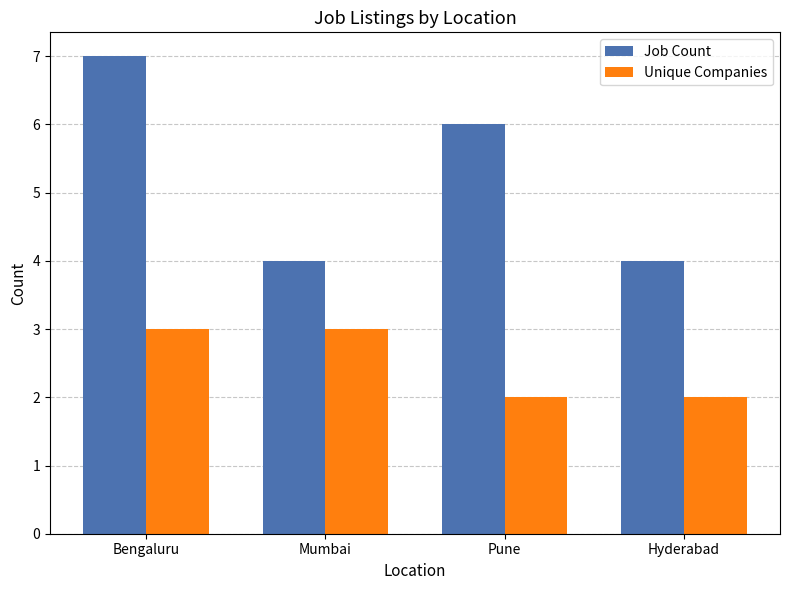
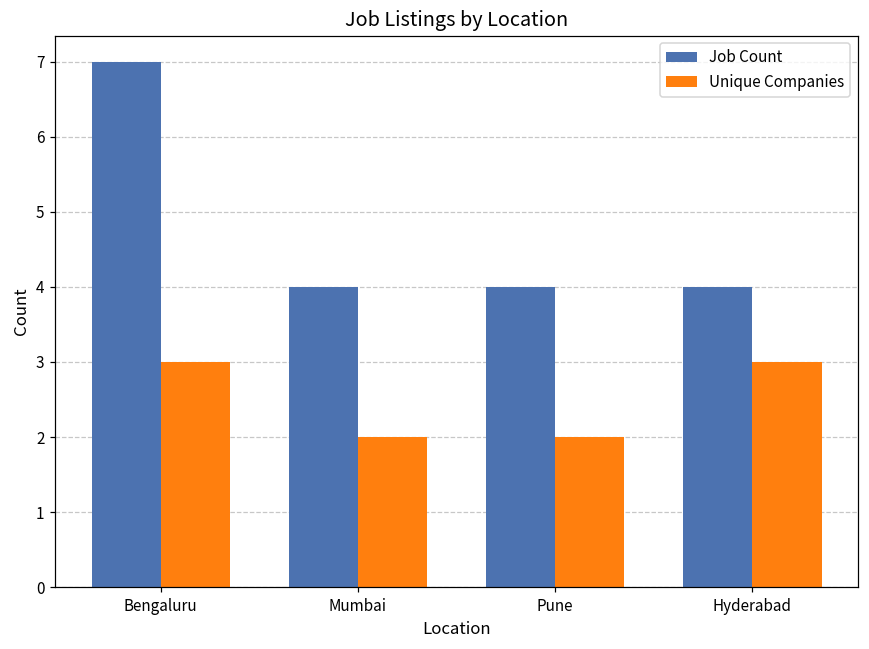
  {
    "Job Count": {
      "Bengaluru": 7,
      "Mumbai": 4,
-     "Pune": 6,
+     "Pune": 4,
      "Hyderabad": 4
    },
    "Unique Companies": {
      "Bengaluru": 3,
-     "Mumbai": 3,
+     "Mumbai": 2,
      "Pune": 2,
-     "Hyderabad": 2
+     "Hyderabad": 3
    }
  }
